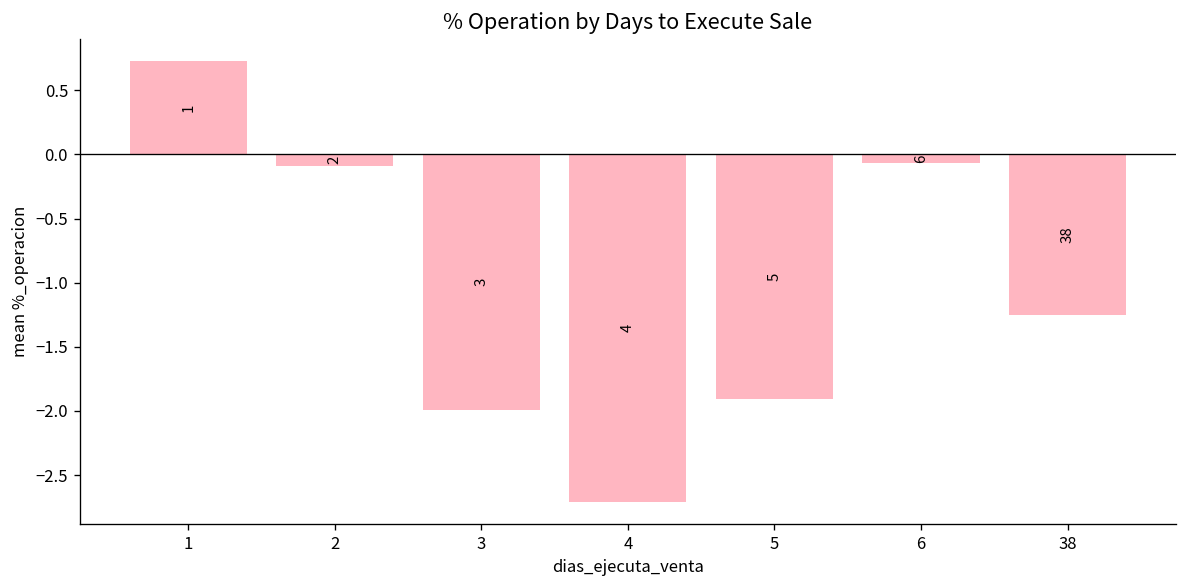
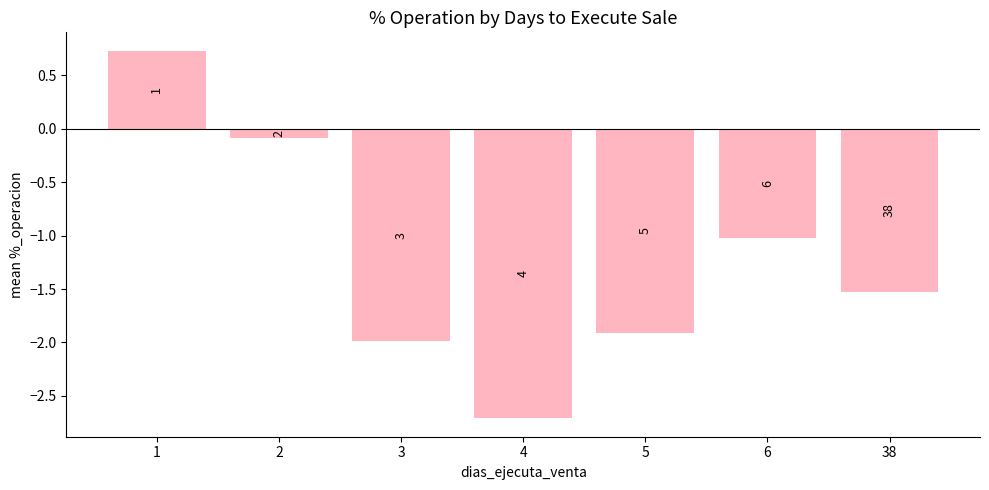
  {
-   "6": -0.07,
-   "38": -1.25
+   "6": -1.02,
+   "38": -1.53
  }
